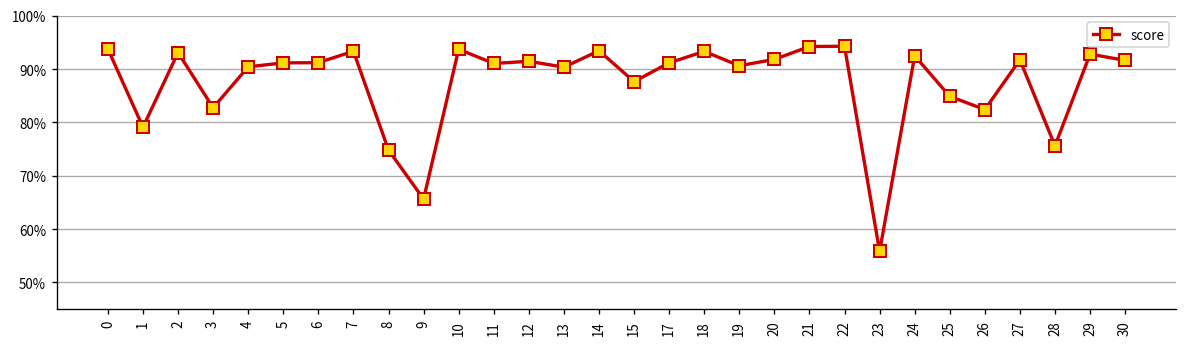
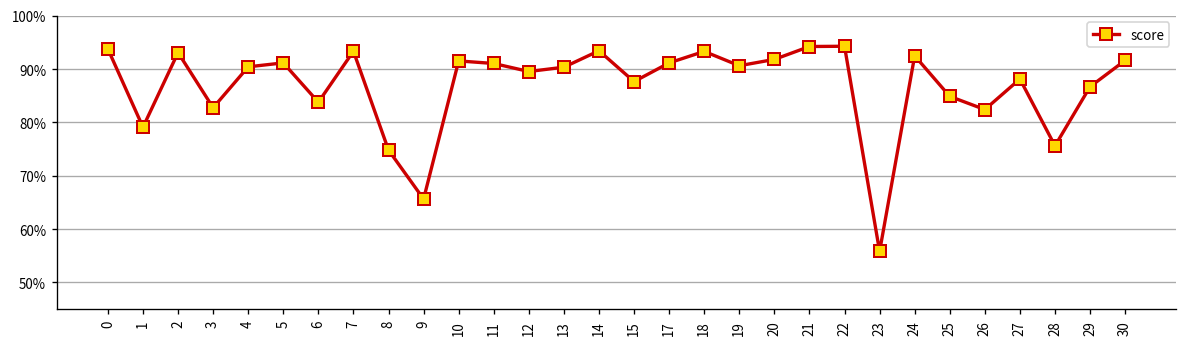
  {
    "0": "94%",
    "1": "79%",
    "2": "93%",
    "3": "83%",
    "4": "90%",
    "5": "91%",
-   "6": "91%",
+   "6": "84%",
    "7": "93%",
    "8": "75%",
    "9": "66%",
-   "10": "94%",
+   "10": "92%",
    "11": "91%",
-   "12": "91%",
+   "12": "90%",
    "13": "90%",
    "14": "93%",
    "15": "88%",
    "17": "91%",
    "18": "93%",
    "19": "91%",
    "20": "92%",
    "21": "94%",
    "22": "94%",
    "23": "56%",
    "24": "93%",
    "25": "85%",
    "26": "82%",
-   "27": "92%",
+   "27": "88%",
    "28": "76%",
-   "29": "93%",
+   "29": "87%",
    "30": "92%"
  }
